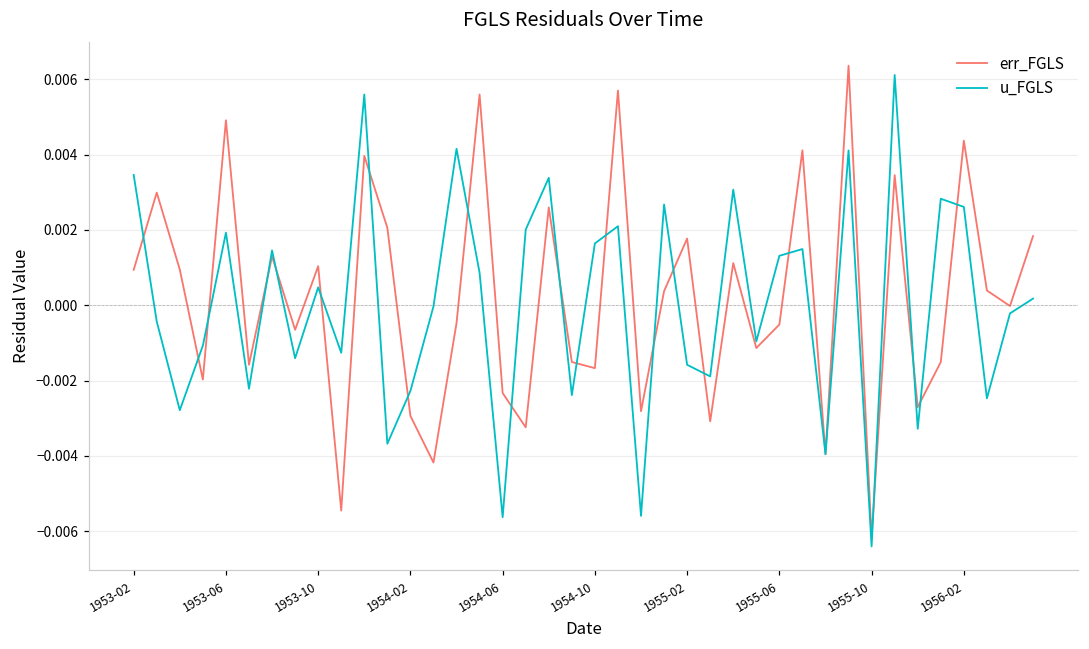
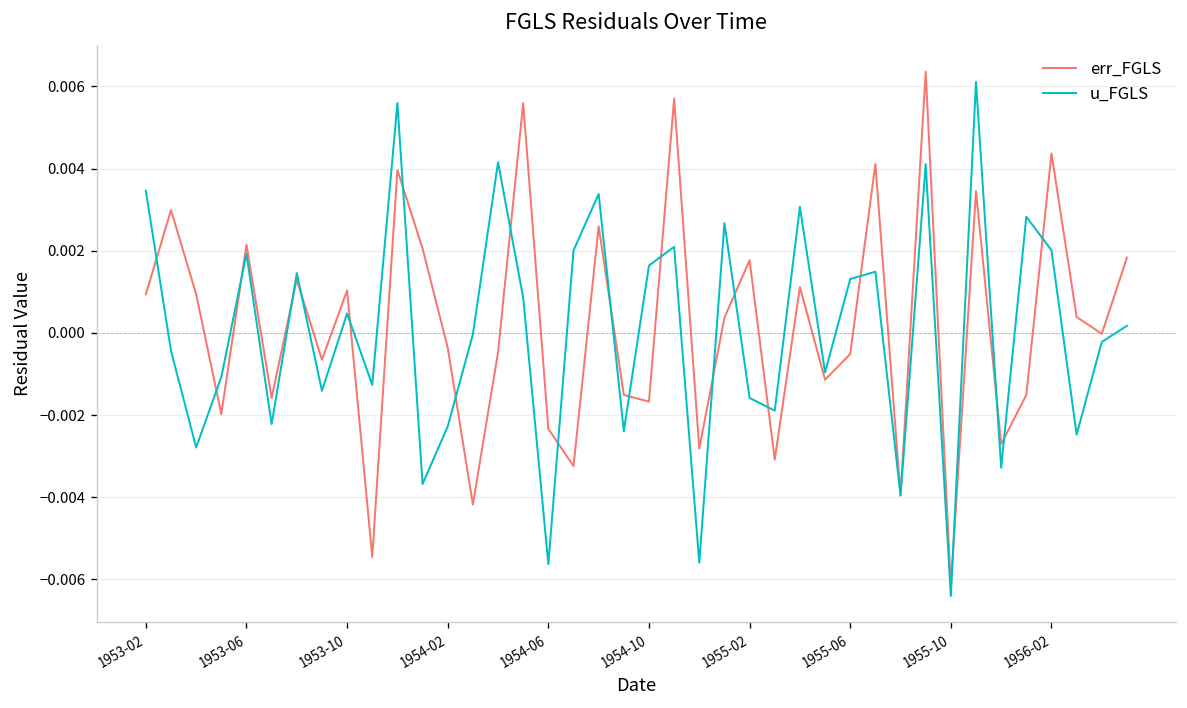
  {
    "err_FGLS": {
      "1953-02": 0.0009,
-     "1953-06": 0.0049,
+     "1953-06": 0.0021,
      "1953-10": 0.0010,
-     "1954-02": -0.0029,
+     "1954-02": -0.0004,
      "1954-06": -0.0023,
      "1954-10": -0.0017,
      "1955-02": 0.0018,
      "1955-06": -0.0005,
      "1955-10": -0.0062,
      "1956-02": 0.0044
    },
    "u_FGLS": {
      "1953-02": 0.0035,
      "1953-06": 0.0019,
      "1953-10": 0.0005,
      "1954-02": -0.0023,
      "1954-06": -0.0056,
      "1954-10": 0.0016,
      "1955-02": -0.0016,
      "1955-06": 0.0013,
      "1955-10": -0.0064,
-     "1956-02": 0.0026
+     "1956-02": 0.0020
    }
  }
